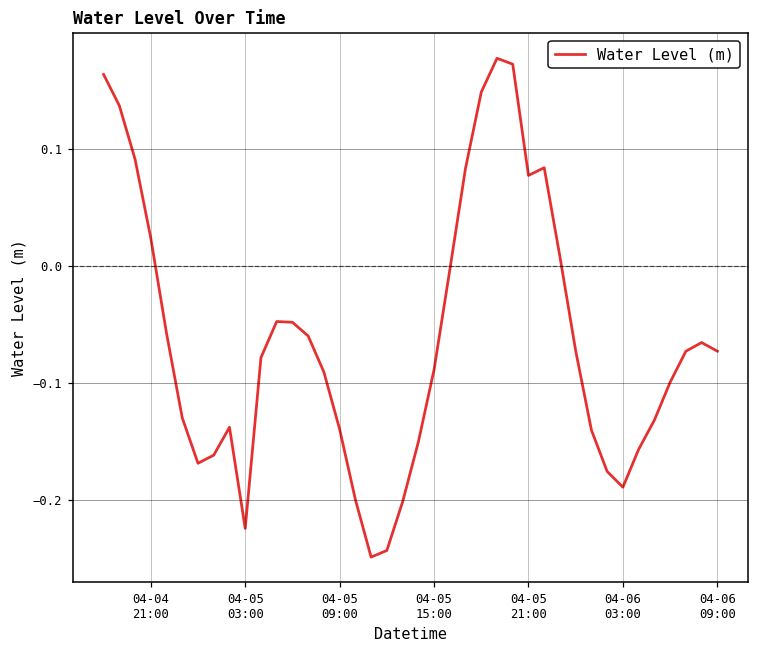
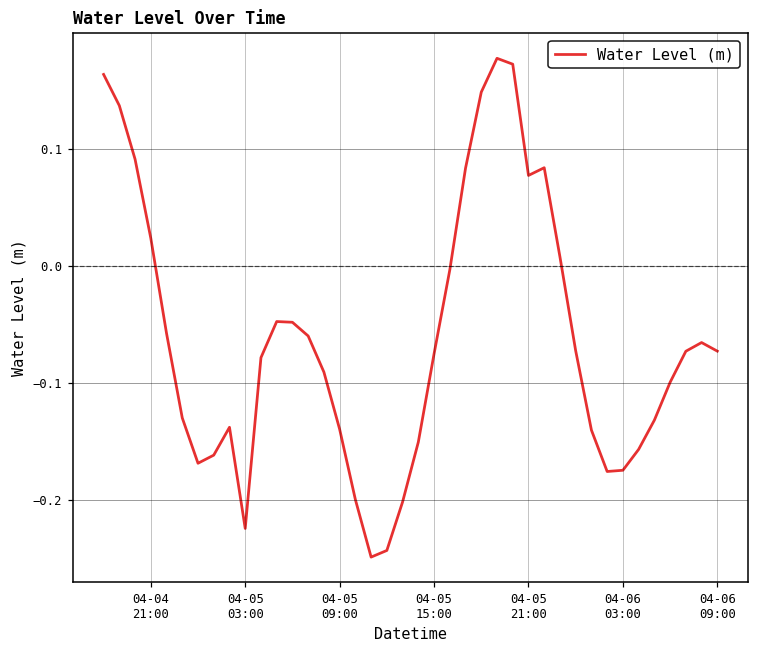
  {
    "04-04 21:00": 0.024,
    "04-05 03:00": -0.224,
    "04-05 09:00": -0.140,
-   "04-05 15:00": -0.089,
+   "04-05 15:00": -0.075,
    "04-05 21:00": 0.077,
-   "04-06 03:00": -0.189,
+   "04-06 03:00": -0.175,
    "04-06 09:00": -0.073
  }
